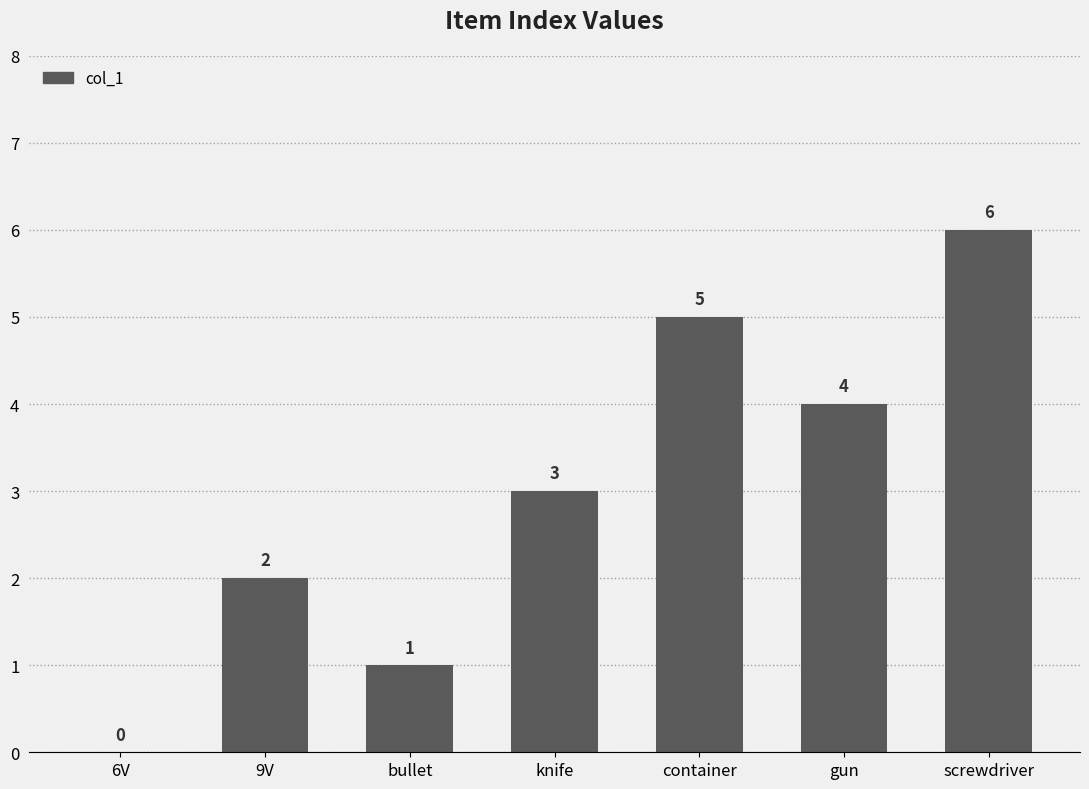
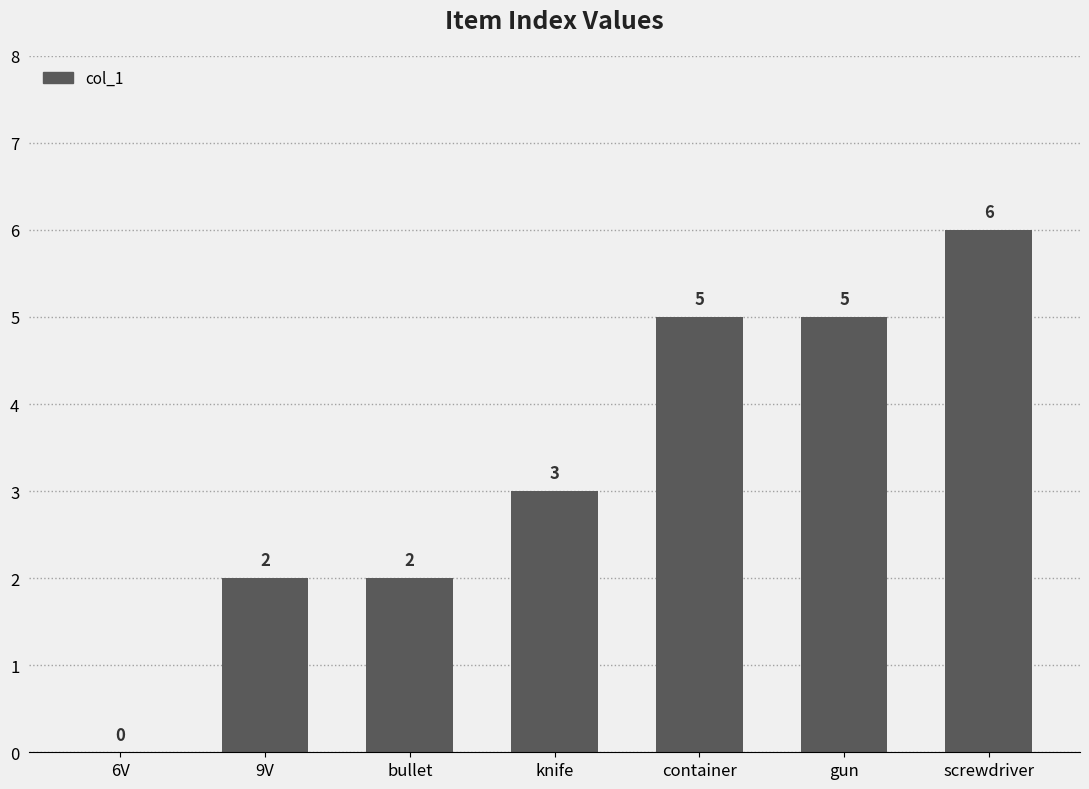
  {
    "6V": 0,
    "9V": 2,
-   "bullet": 1,
+   "bullet": 2,
    "knife": 3,
    "container": 5,
-   "gun": 4,
+   "gun": 5,
    "screwdriver": 6
  }
